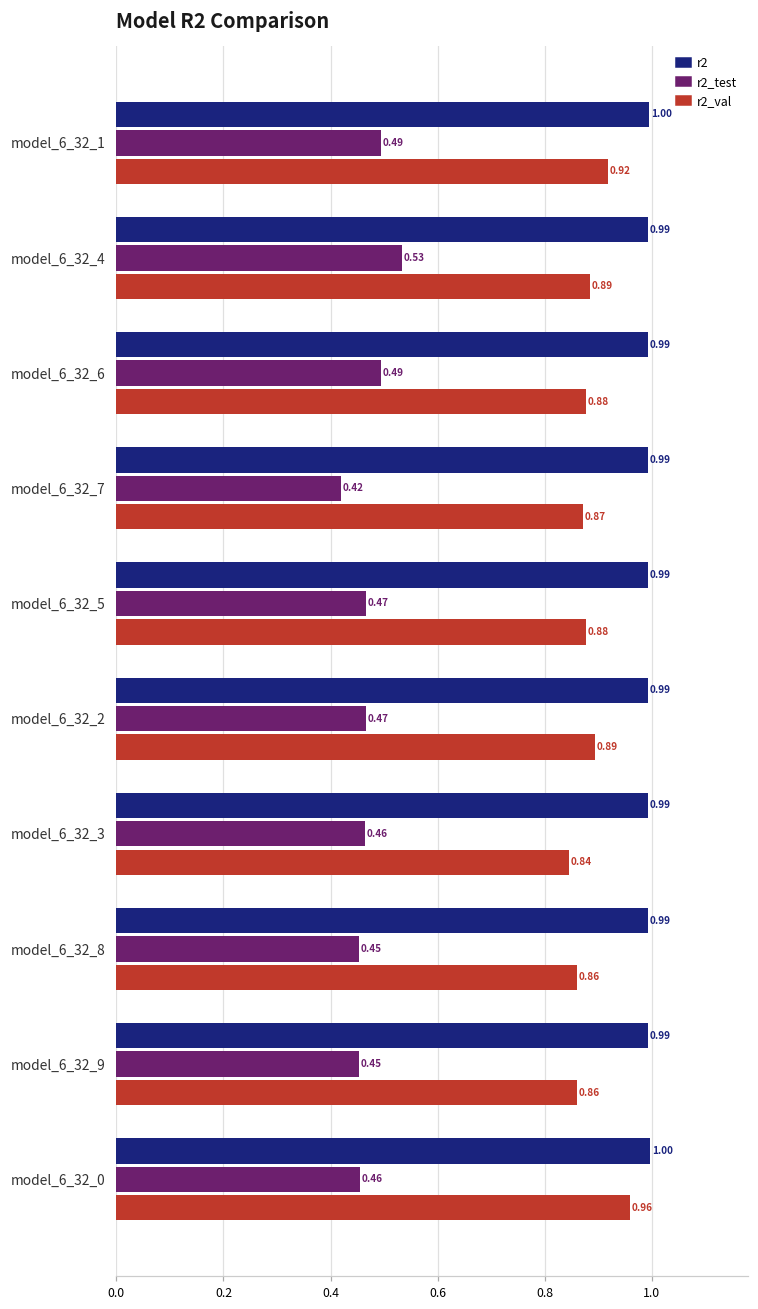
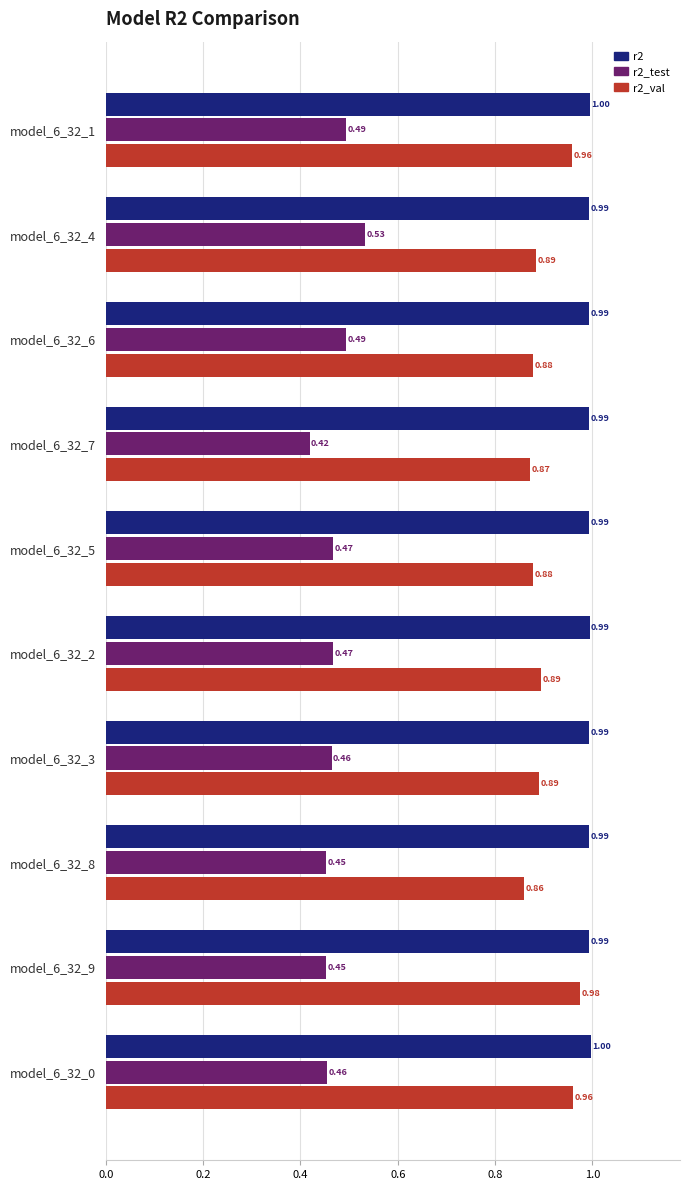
  {
    "r2": {
      "model_6_32_1": 1.00,
      "model_6_32_4": 0.99,
      "model_6_32_6": 0.99,
      "model_6_32_7": 0.99,
      "model_6_32_5": 0.99,
      "model_6_32_2": 0.99,
      "model_6_32_3": 0.99,
      "model_6_32_8": 0.99,
      "model_6_32_9": 0.99,
      "model_6_32_0": 1.00
    },
    "r2_test": {
      "model_6_32_1": 0.49,
      "model_6_32_4": 0.53,
      "model_6_32_6": 0.49,
      "model_6_32_7": 0.42,
      "model_6_32_5": 0.47,
      "model_6_32_2": 0.47,
      "model_6_32_3": 0.46,
      "model_6_32_8": 0.45,
      "model_6_32_9": 0.45,
      "model_6_32_0": 0.46
    },
    "r2_val": {
-     "model_6_32_1": 0.92,
+     "model_6_32_1": 0.96,
      "model_6_32_4": 0.89,
      "model_6_32_6": 0.88,
      "model_6_32_7": 0.87,
      "model_6_32_5": 0.88,
      "model_6_32_2": 0.89,
-     "model_6_32_3": 0.84,
+     "model_6_32_3": 0.89,
      "model_6_32_8": 0.86,
-     "model_6_32_9": 0.86,
+     "model_6_32_9": 0.98,
      "model_6_32_0": 0.96
    }
  }
